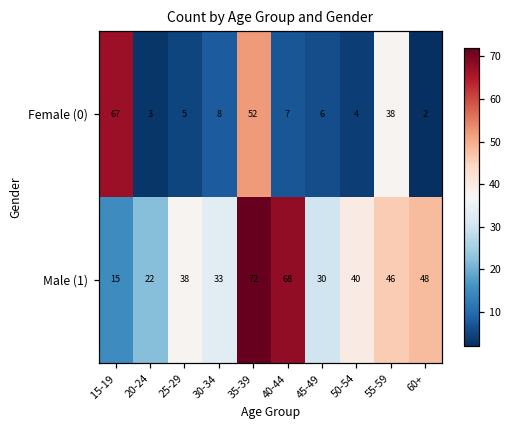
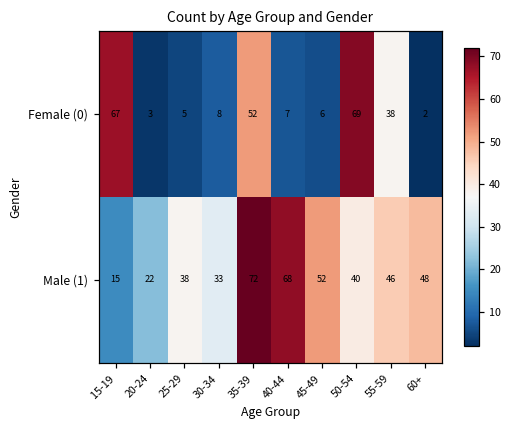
  {
    "Female (0)": {
      "15-19": 67,
      "20-24": 3,
      "25-29": 5,
      "30-34": 8,
      "35-39": 52,
      "40-44": 7,
      "45-49": 6,
-     "50-54": 4,
+     "50-54": 69,
      "55-59": 38,
      "60+": 2
    },
    "Male (1)": {
      "15-19": 15,
      "20-24": 22,
      "25-29": 38,
      "30-34": 33,
      "35-39": 72,
      "40-44": 68,
-     "45-49": 30,
+     "45-49": 52,
      "50-54": 40,
      "55-59": 46,
      "60+": 48
    }
  }
